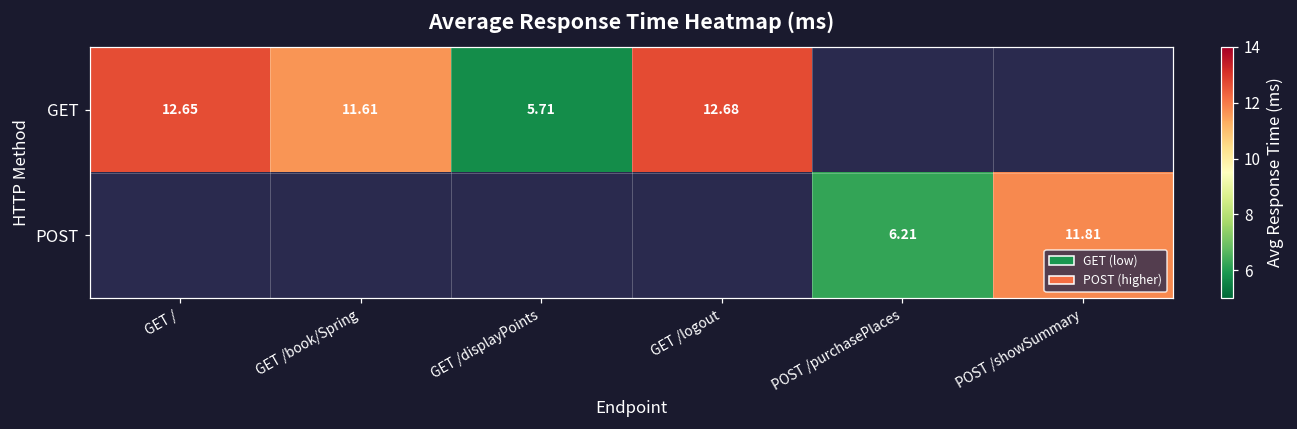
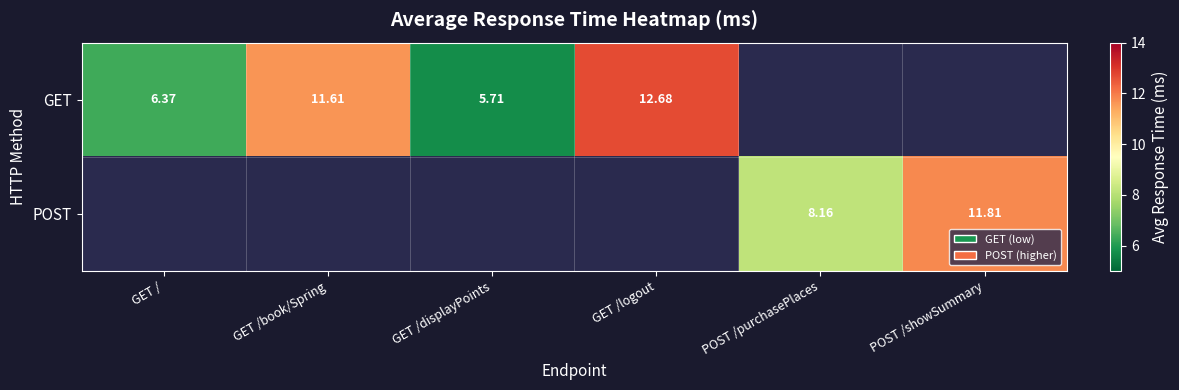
  {
    "GET": {
-     "GET /": 12.65,
+     "GET /": 6.37,
      "GET /book/Spring": 11.61,
      "GET /displayPoints": 5.71,
      "GET /logout": 12.68
    },
    "POST": {
-     "POST /purchasePlaces": 6.21,
+     "POST /purchasePlaces": 8.16,
      "POST /showSummary": 11.81
    }
  }
